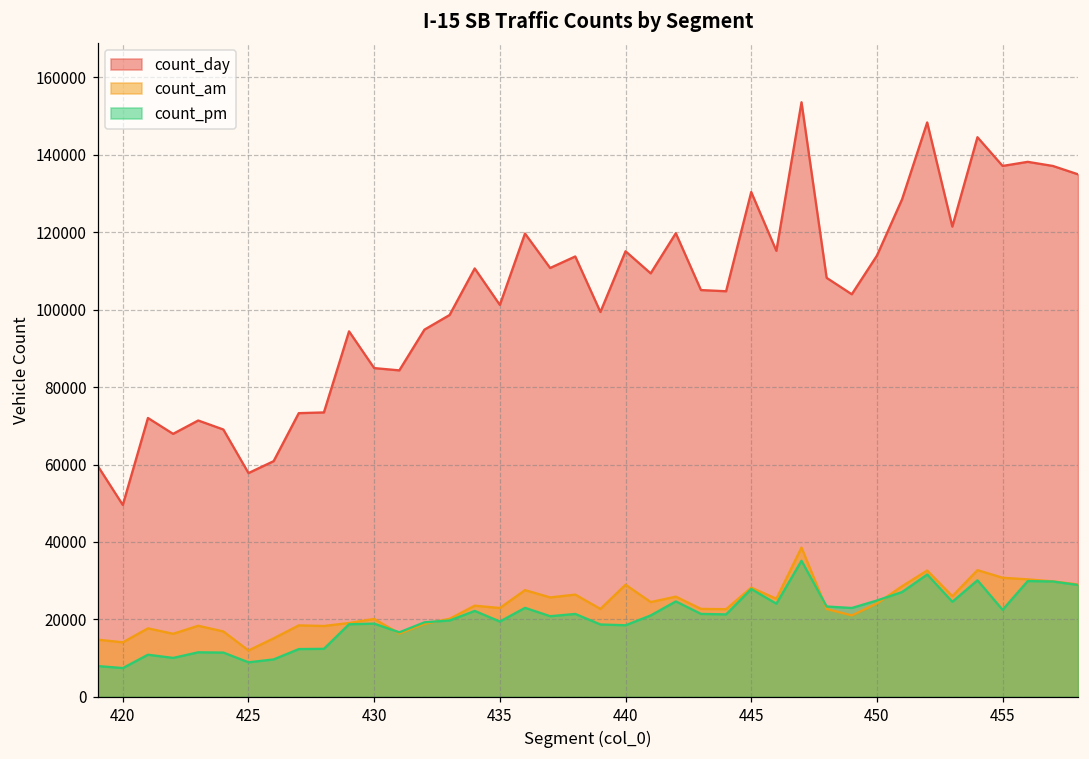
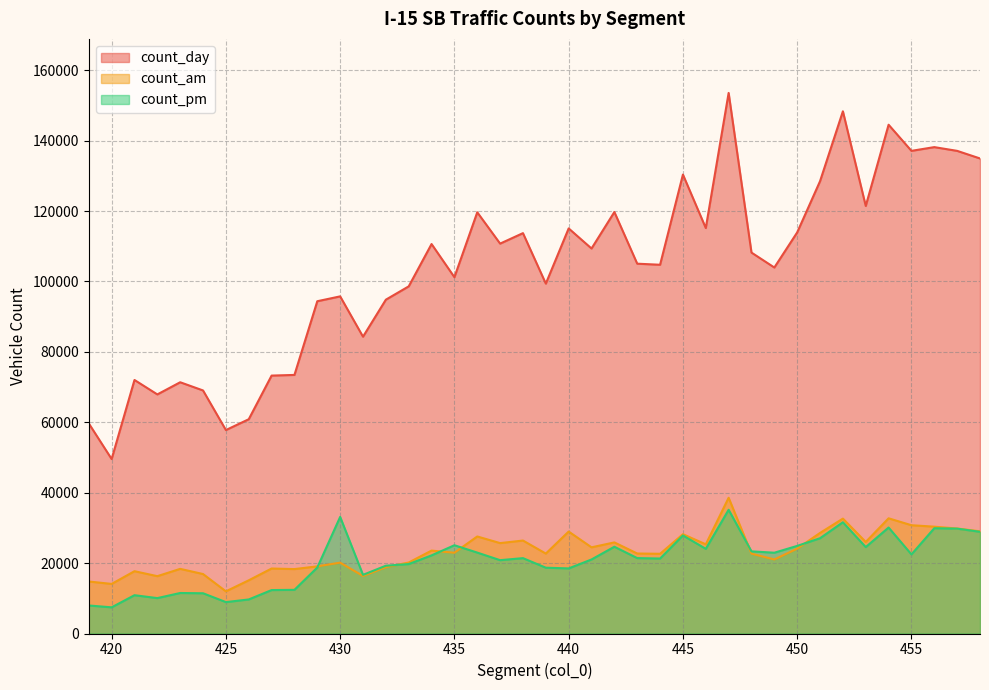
  {
    "count_day": {
      "420": 50000,
      "425": 58000,
-     "430": 85000,
+     "430": 96000,
      "435": 101000,
      "440": 115000,
      "445": 130000,
      "450": 114000,
      "455": 137000
    },
    "count_am": {
      "420": 14000,
      "425": 12000,
      "430": 20000,
      "435": 23000,
      "440": 29000,
      "450": 24000,
      "455": 31000
    },
    "count_pm": {
      "420": 7000,
      "425": 9000,
-     "430": 19000,
-     "435": 19000,
+     "430": 33000,
+     "435": 25000,
      "440": 18000,
      "450": 25000,
      "455": 22000
    }
  }
